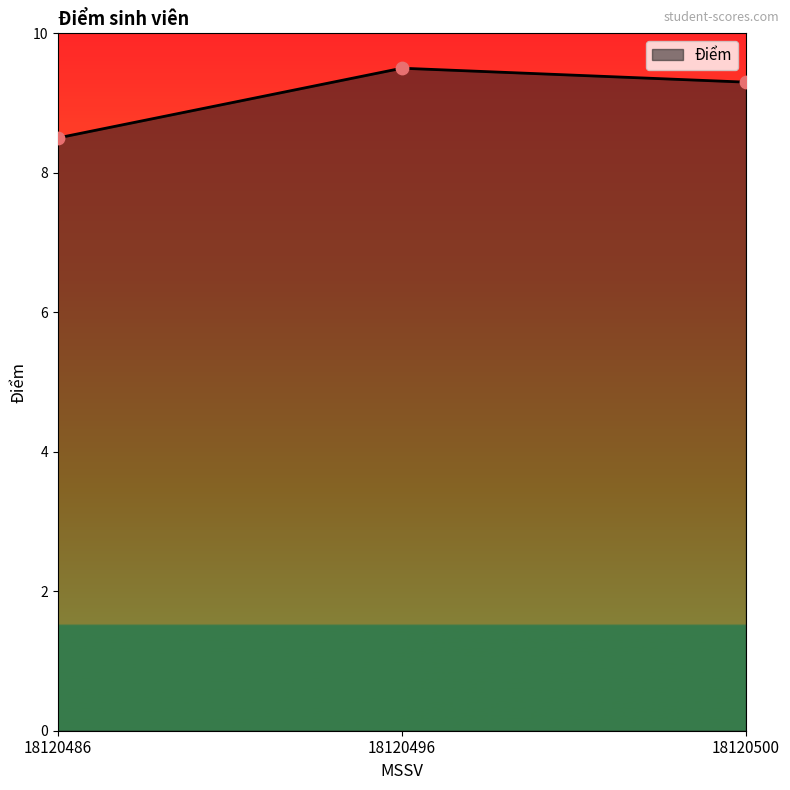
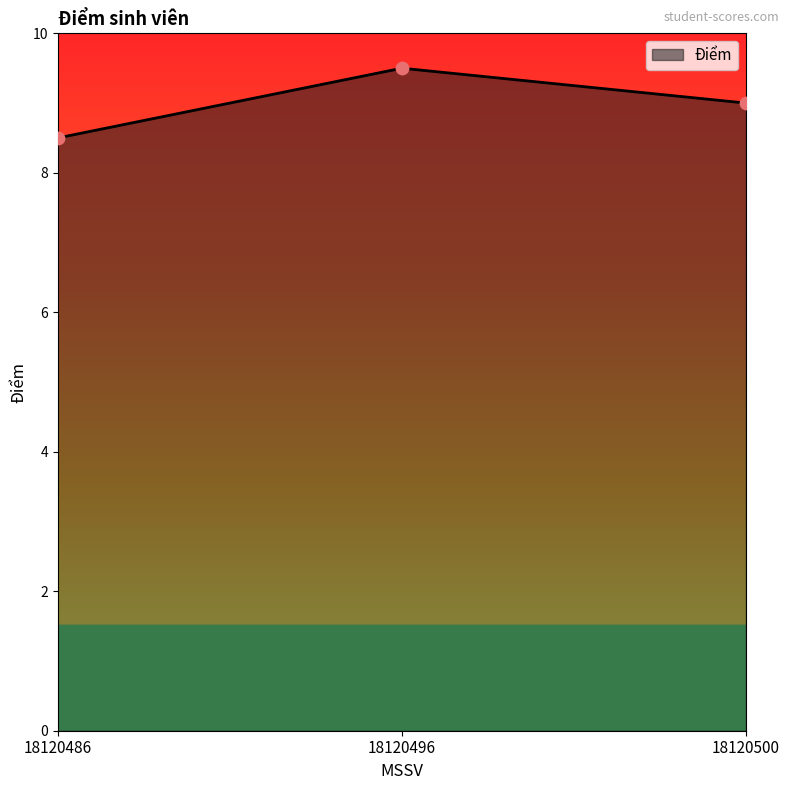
  {
    "18120486": 8.5,
    "18120496": 9.5,
-   "18120500": 9.3
+   "18120500": 9.0
  }
